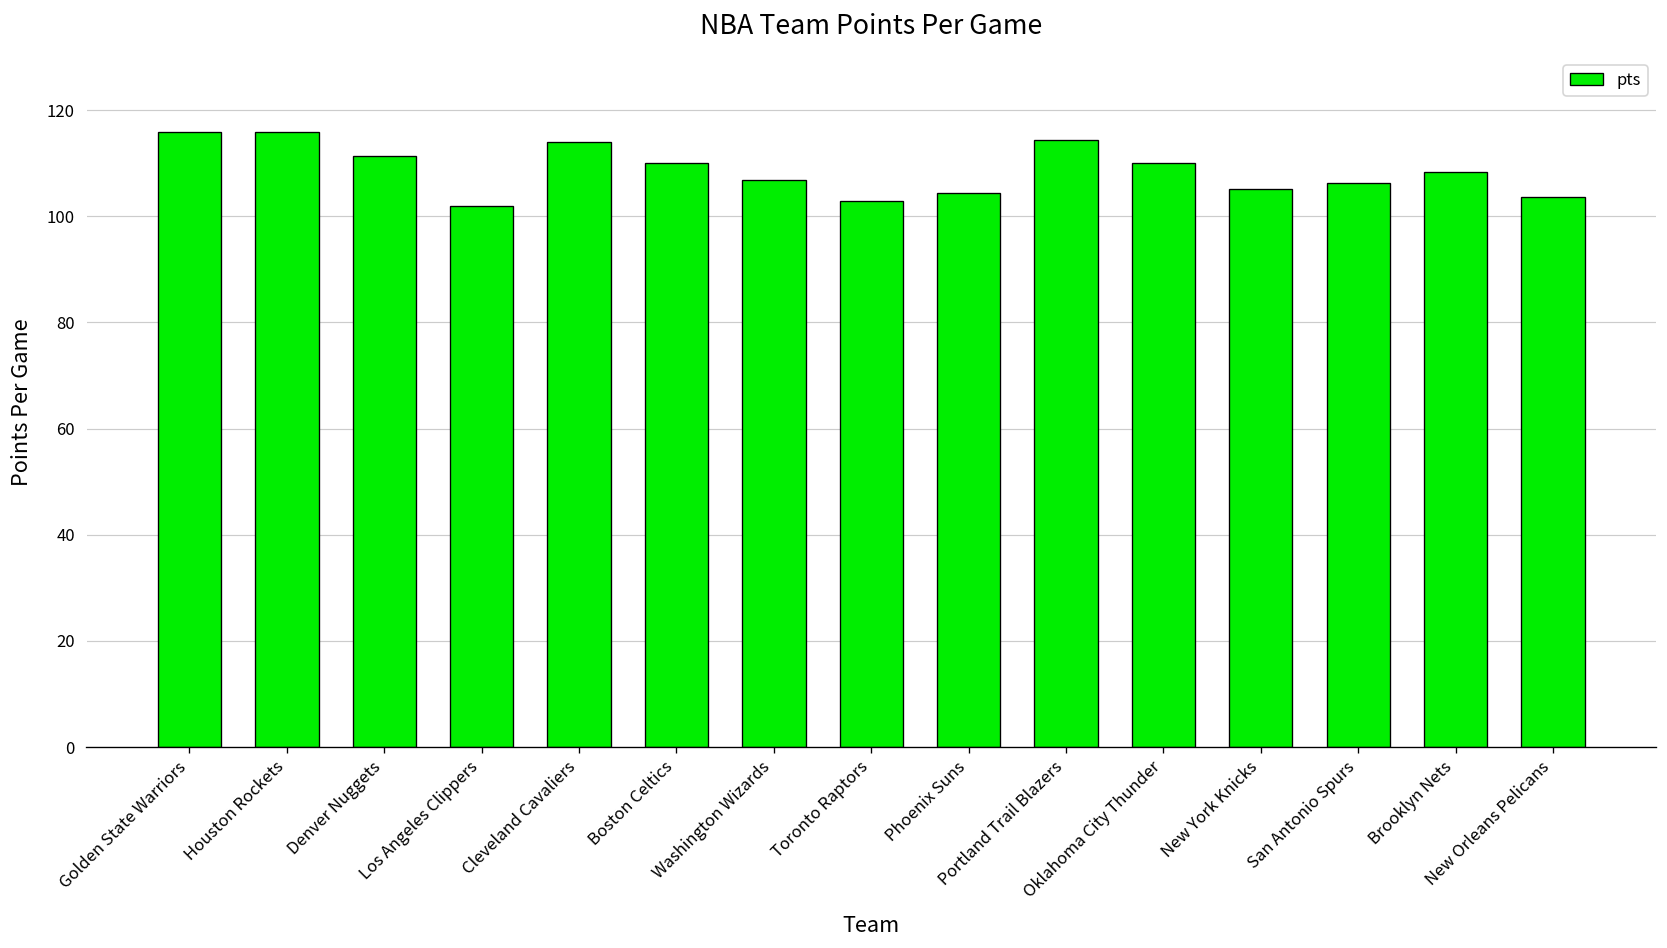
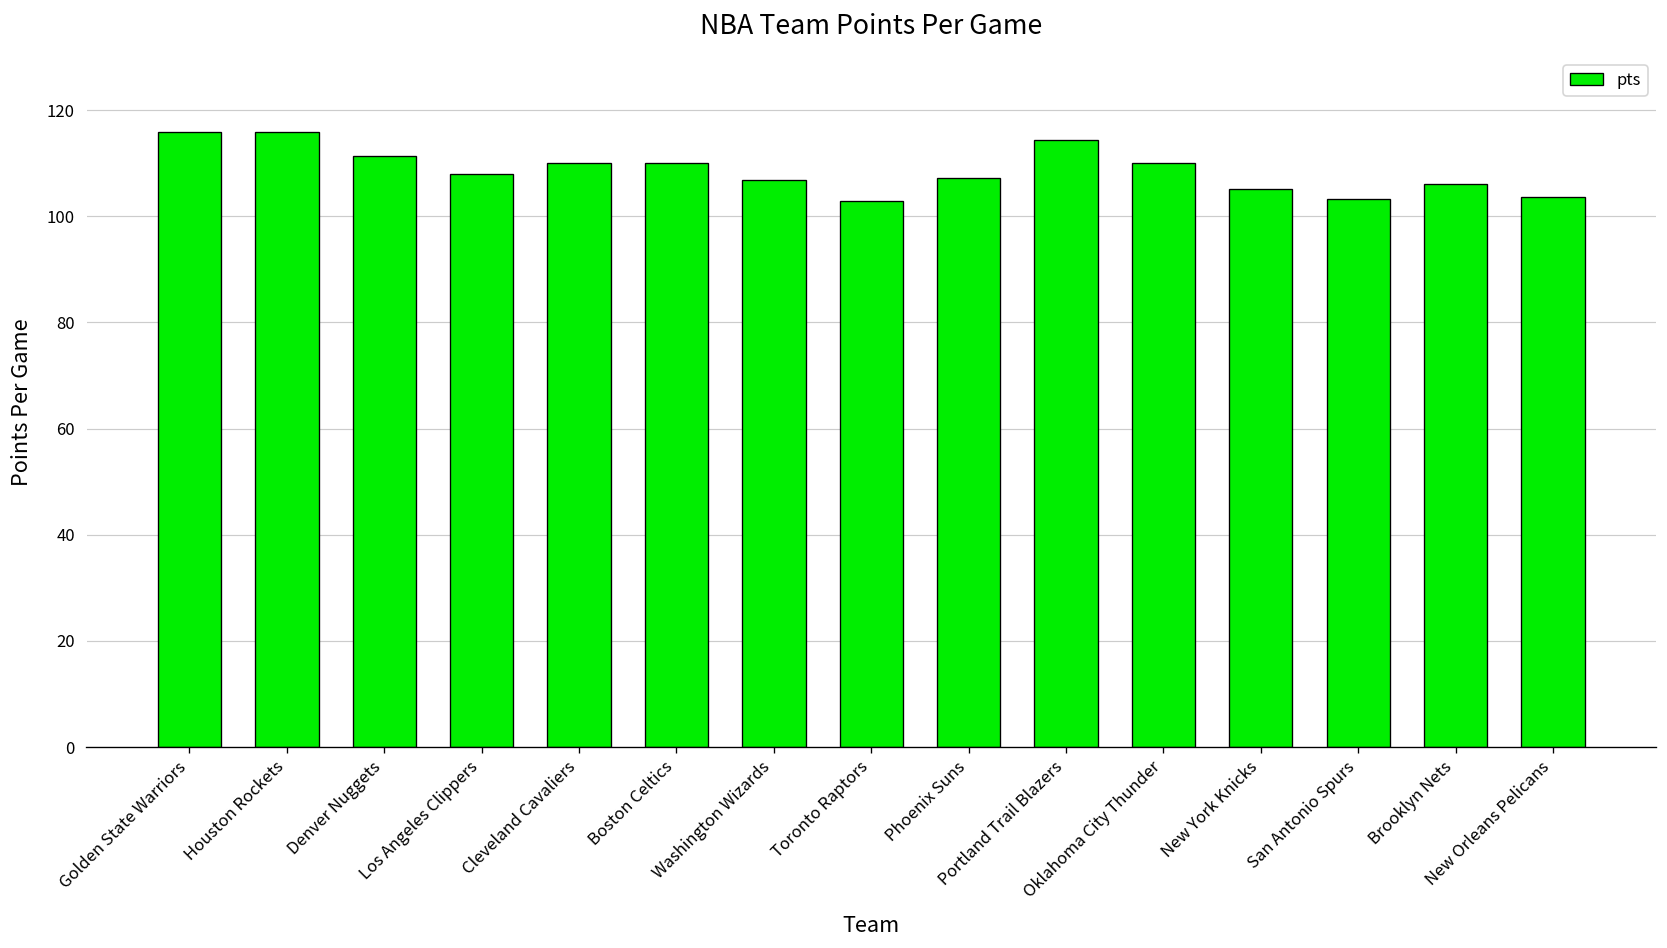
  {
    "Golden State Warriors": 116,
    "Houston Rockets": 116,
    "Denver Nuggets": 111,
-   "Los Angeles Clippers": 102,
-   "Cleveland Cavaliers": 114,
+   "Los Angeles Clippers": 108,
+   "Cleveland Cavaliers": 110,
    "Boston Celtics": 110,
    "Washington Wizards": 107,
    "Toronto Raptors": 103,
-   "Phoenix Suns": 104,
+   "Phoenix Suns": 107,
    "Portland Trail Blazers": 114,
    "Oklahoma City Thunder": 110,
    "New York Knicks": 105,
-   "San Antonio Spurs": 106,
-   "Brooklyn Nets": 108,
+   "San Antonio Spurs": 103,
+   "Brooklyn Nets": 106,
    "New Orleans Pelicans": 104
  }
